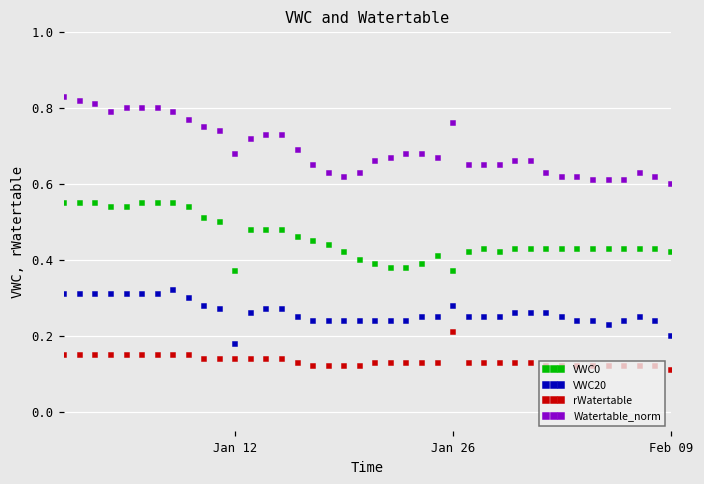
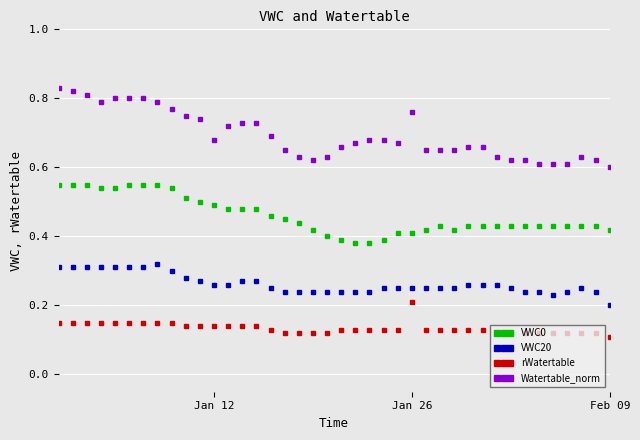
  {
    "VWC0": {
-     "Jan 12": 0.37,
-     "Jan 26": 0.37,
+     "Jan 12": 0.49,
+     "Jan 26": 0.41,
      "Feb 09": 0.42
    },
    "VWC20": {
-     "Jan 12": 0.18,
-     "Jan 26": 0.28,
+     "Jan 12": 0.26,
+     "Jan 26": 0.25,
      "Feb 09": 0.20
    },
    "rWatertable": {
      "Jan 12": 0.14,
      "Jan 26": 0.21,
      "Feb 09": 0.11
    },
    "Watertable_norm": {
      "Jan 12": 0.68,
      "Jan 26": 0.76,
      "Feb 09": 0.60
    }
  }
